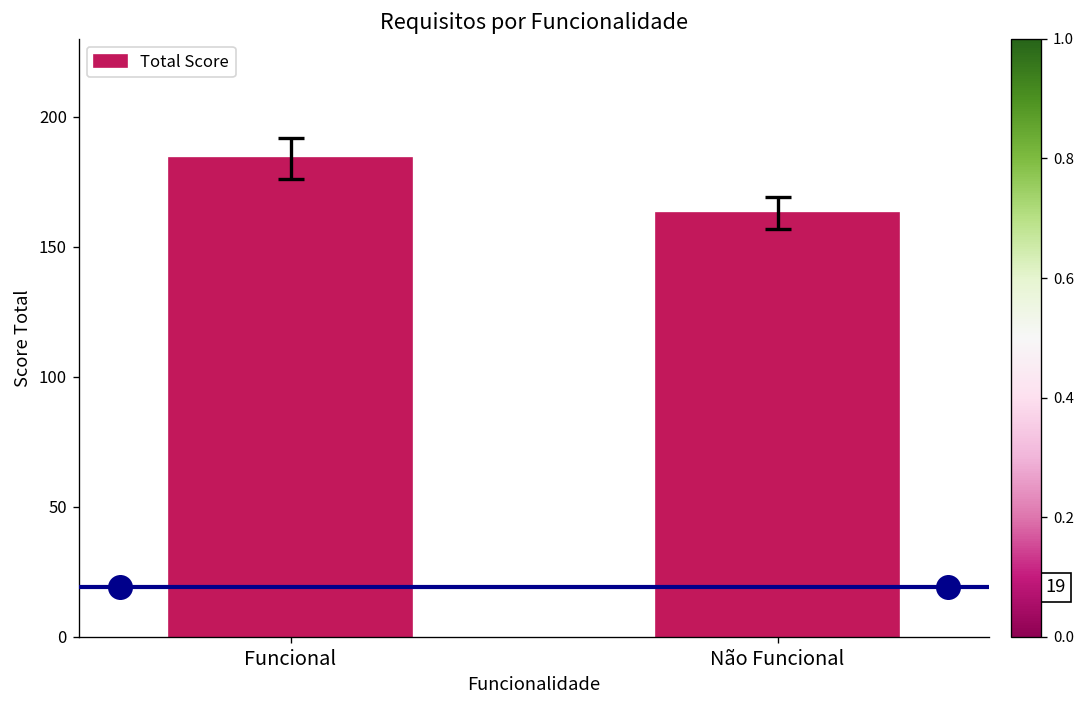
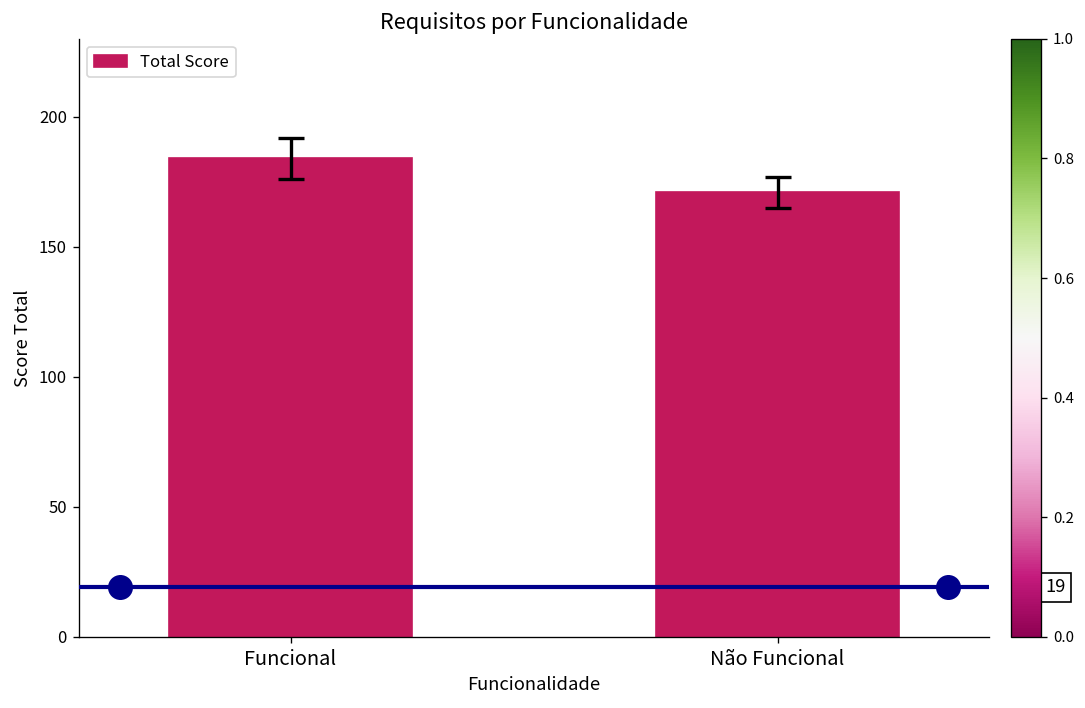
  {
    "Total Score": {
      "Funcional": 184,
-     "Não Funcional": 163
+     "Não Funcional": 171
    }
  }
